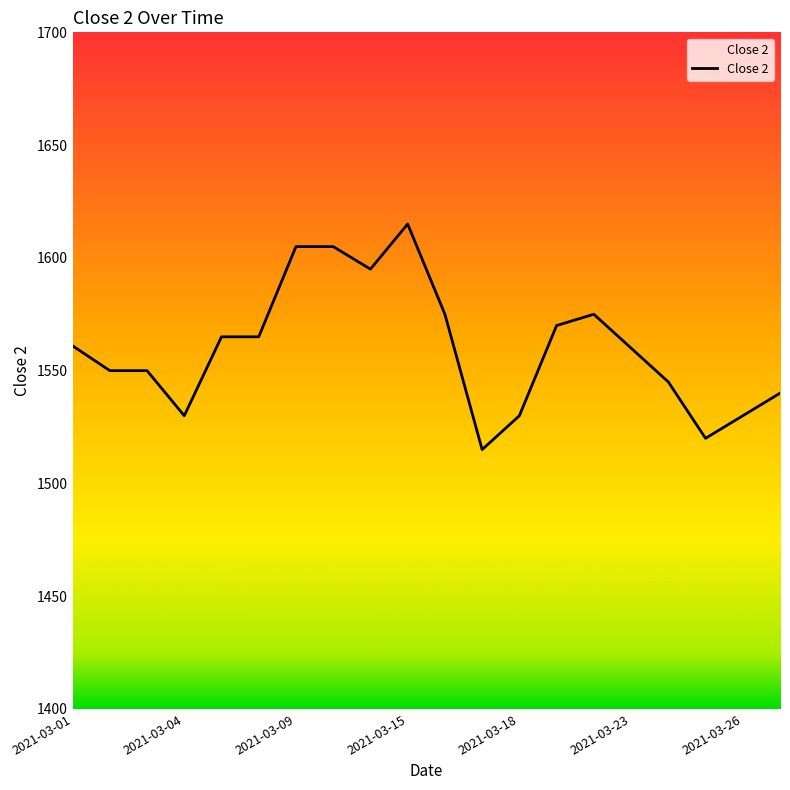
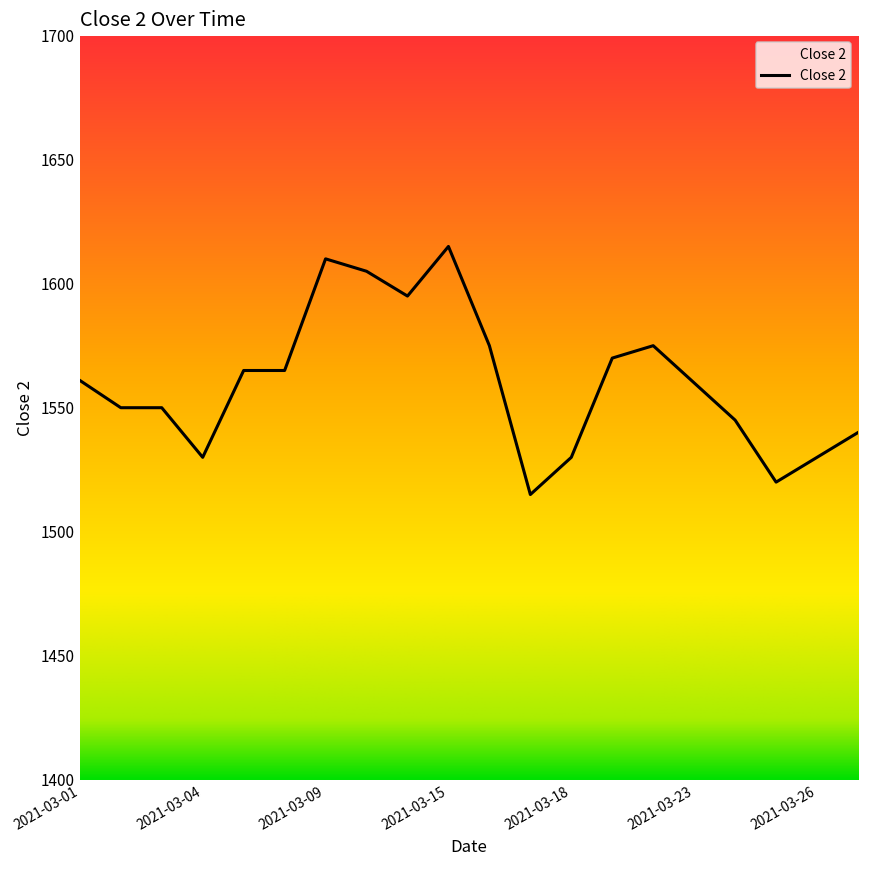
  {
    "2021-03-01": 1561,
    "2021-03-04": 1530,
-   "2021-03-09": 1605,
+   "2021-03-09": 1610,
    "2021-03-15": 1615,
    "2021-03-18": 1530,
    "2021-03-23": 1560,
    "2021-03-26": 1530
  }
